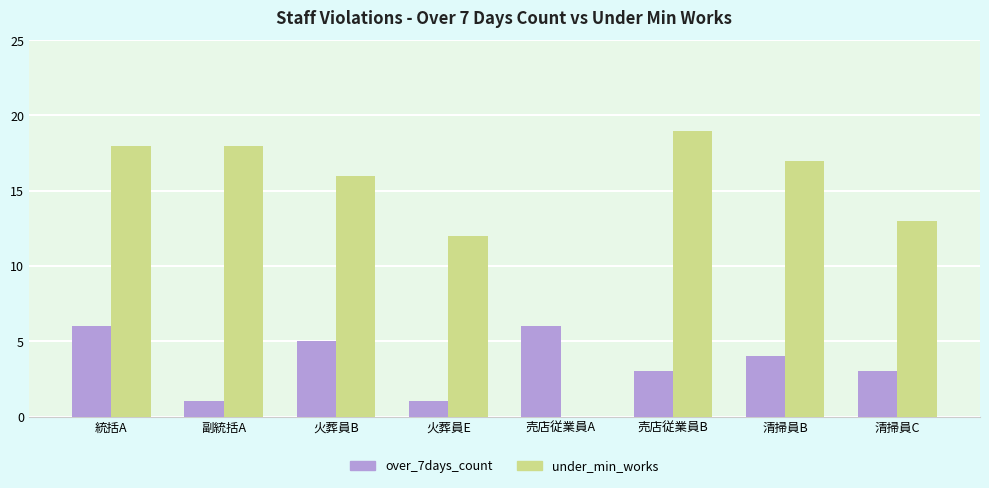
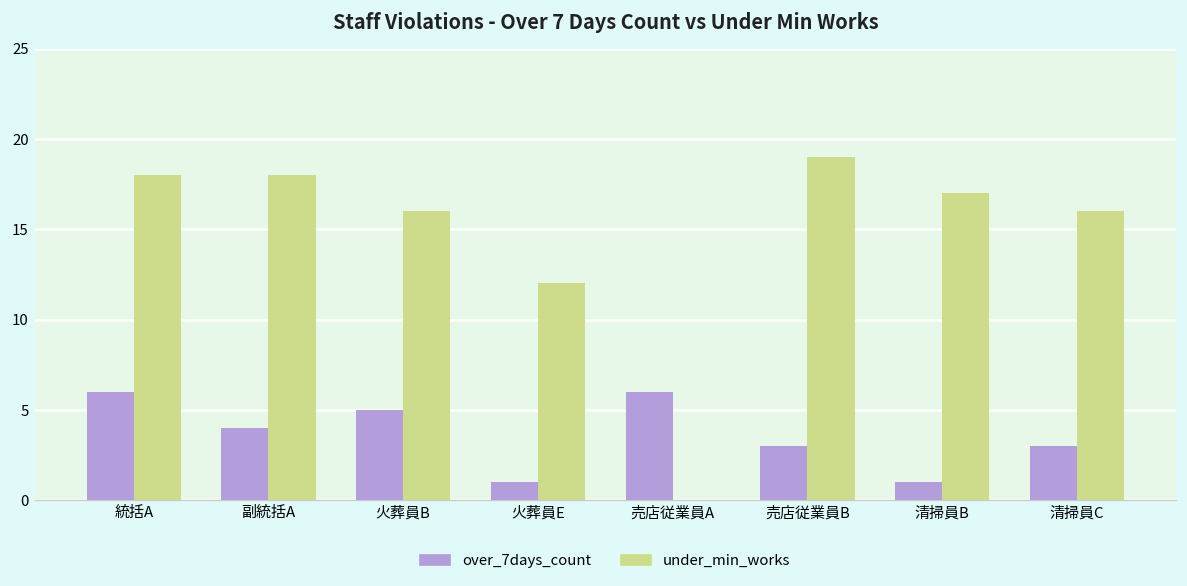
  {
    "over_7days_count": {
      "統括A": 6,
-     "副統括A": 1,
+     "副統括A": 4,
      "火葬員B": 5,
      "火葬員E": 1,
      "売店従業員A": 6,
      "売店従業員B": 3,
-     "清掃員B": 4,
+     "清掃員B": 1,
      "清掃員C": 3
    },
    "under_min_works": {
      "統括A": 18,
      "副統括A": 18,
      "火葬員B": 16,
      "火葬員E": 12,
      "売店従業員A": 0,
      "売店従業員B": 19,
      "清掃員B": 17,
-     "清掃員C": 13
+     "清掃員C": 16
    }
  }
